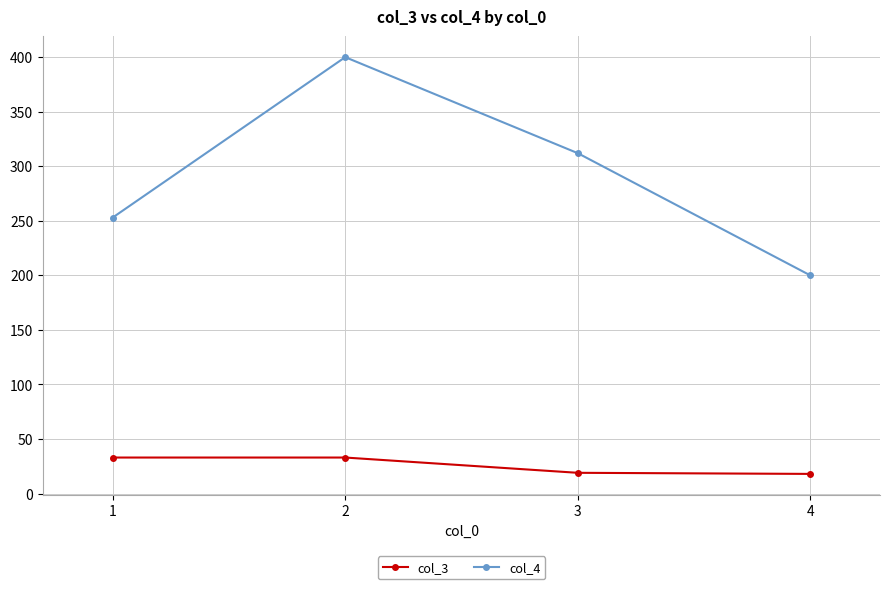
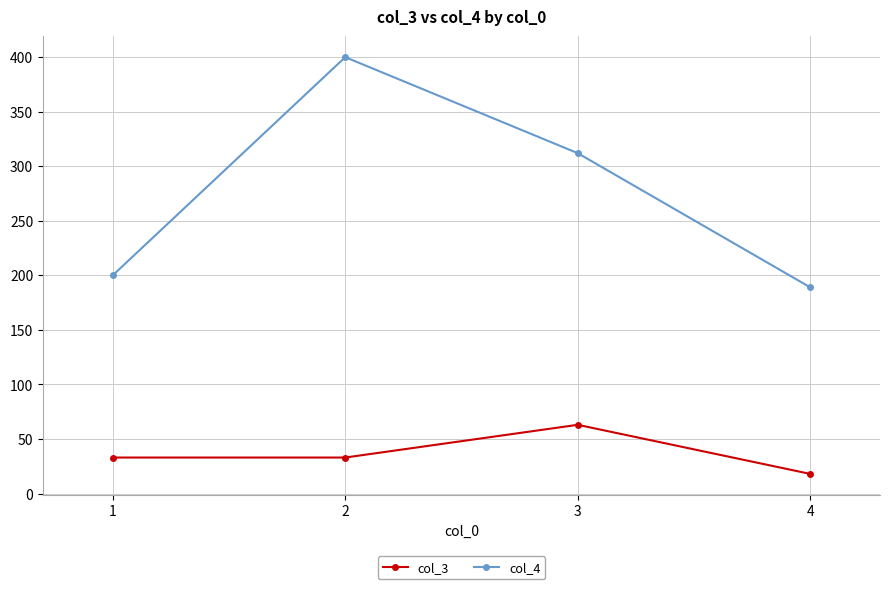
  {
    "col_3": {
      "1": 33,
      "2": 33,
-     "3": 19,
+     "3": 63,
      "4": 18
    },
    "col_4": {
-     "1": 253,
+     "1": 200,
      "2": 400,
      "3": 312,
-     "4": 200
+     "4": 189
    }
  }
